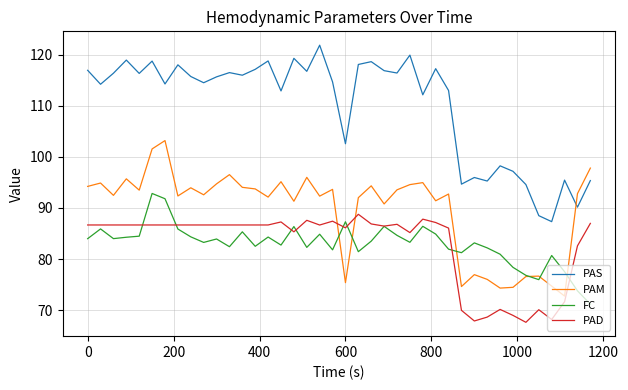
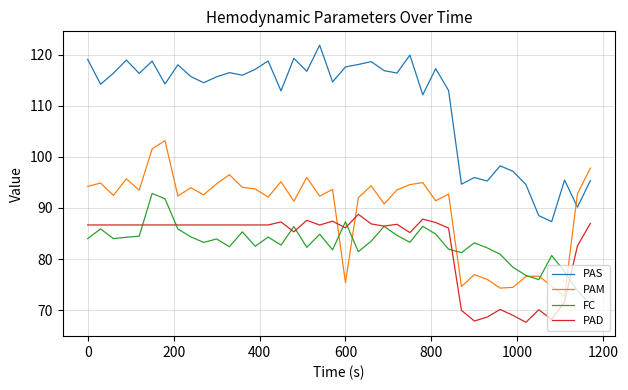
  {
    "PAS": {
-     "0": 117,
-     "600": 103
+     "0": 119,
+     "600": 118
    },
    "PAM": {
      "0": 94,
      "600": 75
    },
    "FC": {
      "0": 84,
      "600": 87
    },
    "PAD": {
      "0": 87,
      "600": 86
    }
  }
